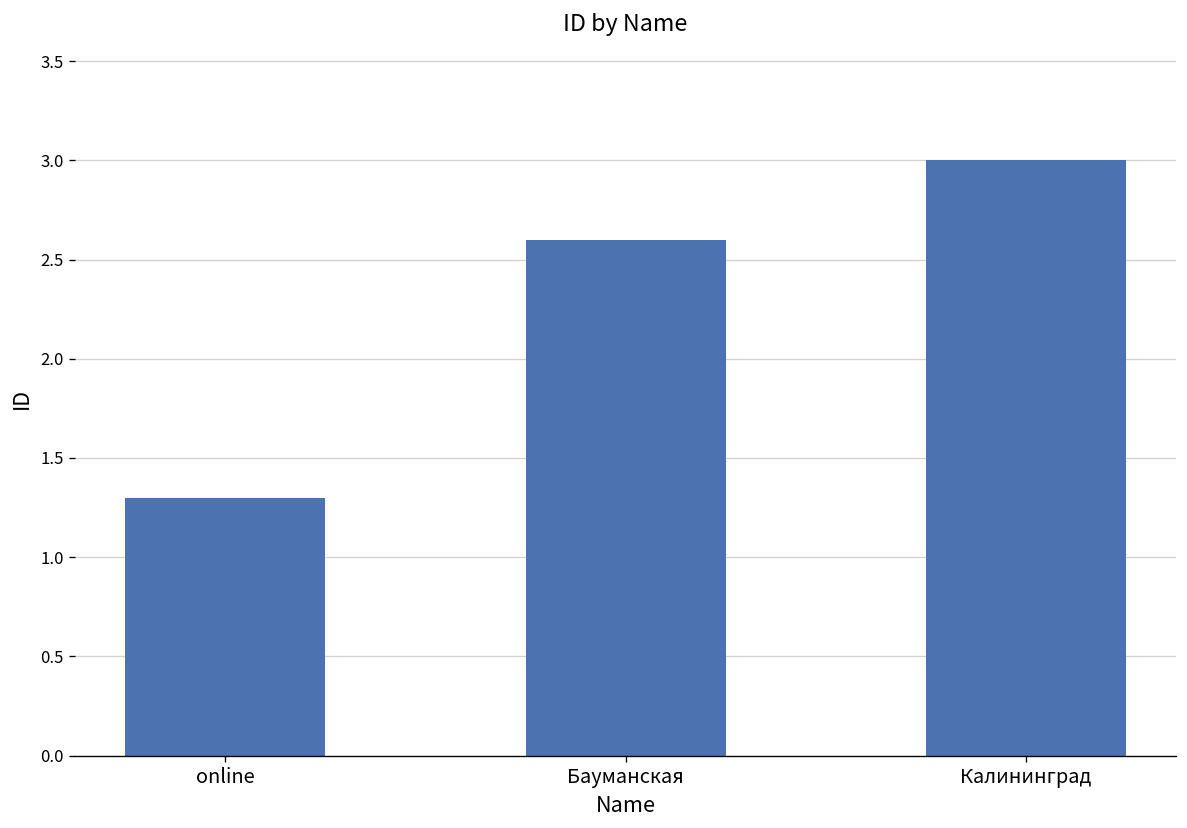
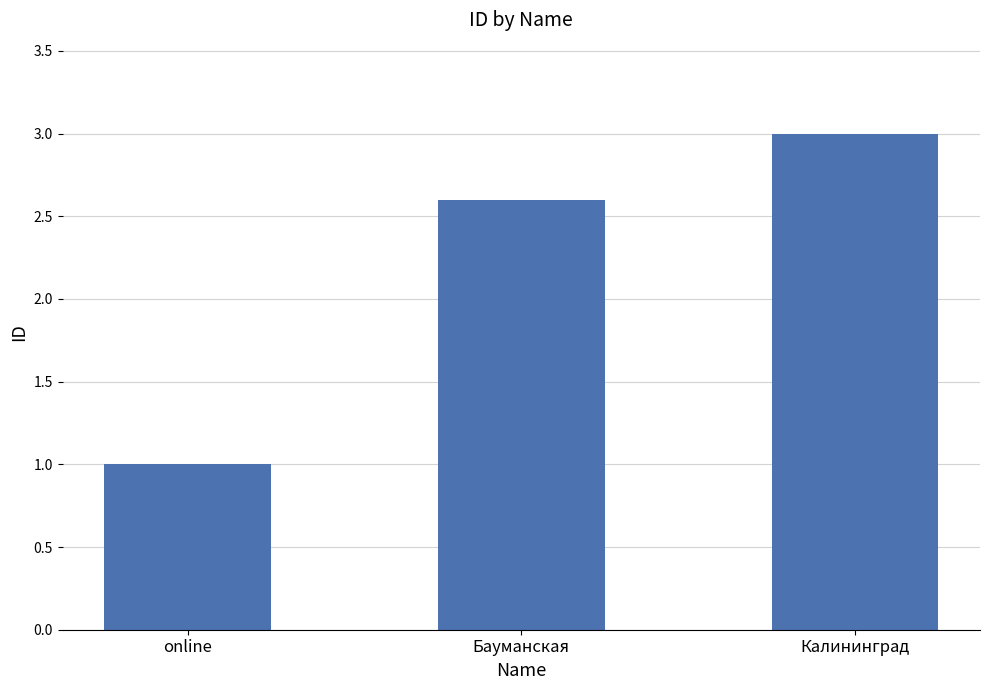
  {
-   "online": 1.3,
+   "online": 1.0,
    "Бауманская": 2.6,
    "Калининград": 3.0
  }
